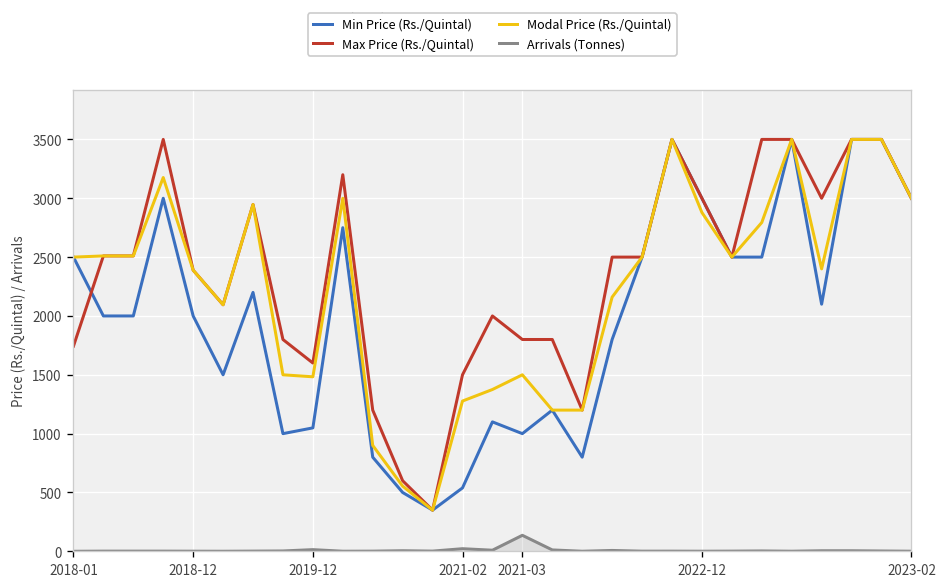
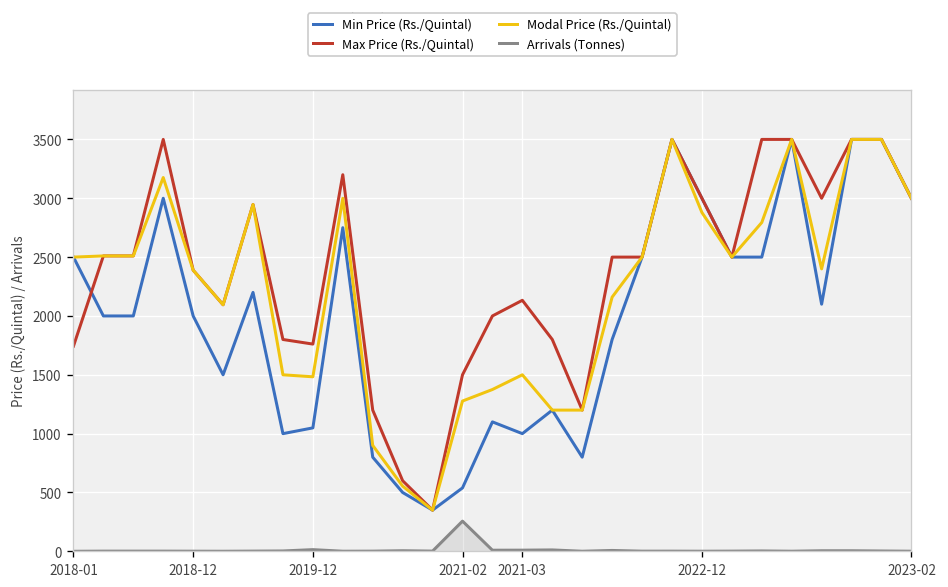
  {
    "Min Price (Rs./Quintal)": {
      "2018-12": 2000,
      "2019-12": 1000,
      "2021-02": 500,
      "2021-03": 1000
    },
    "Max Price (Rs./Quintal)": {
      "2018-01": 1700,
-     "2019-12": 1600,
+     "2019-12": 1800,
      "2021-02": 1500,
-     "2021-03": 1800
+     "2021-03": 2100
    },
    "Modal Price (Rs./Quintal)": {
      "2019-12": 1500,
      "2021-02": 1300,
      "2021-03": 1500,
      "2022-12": 2900
    },
    "Arrivals (Tonnes)": {
      "2018-01": 0,
      "2018-12": 0,
      "2019-12": 0,
-     "2021-02": 0,
-     "2021-03": 100,
+     "2021-02": 300,
+     "2021-03": 0,
      "2022-12": 0,
      "2023-02": 0
    }
  }
